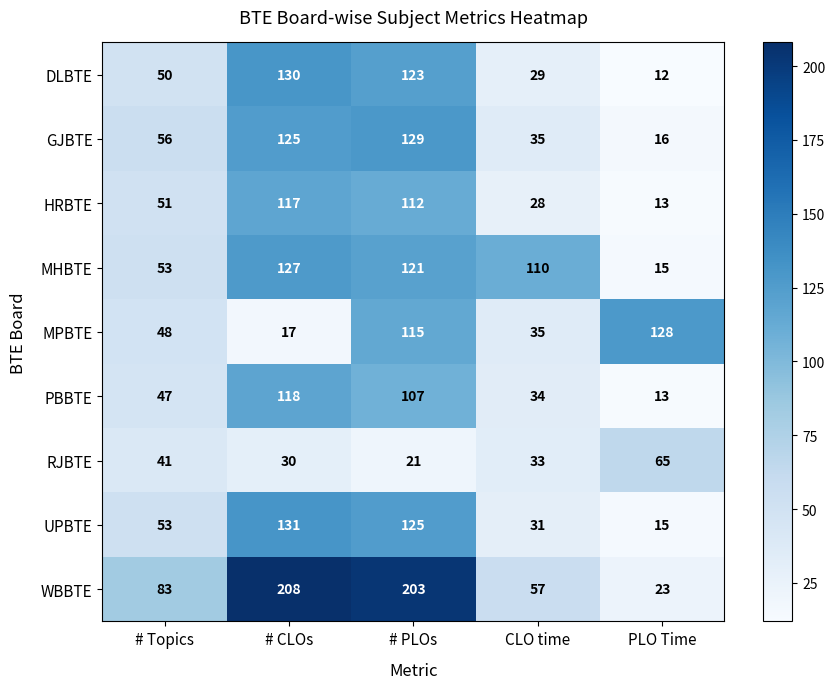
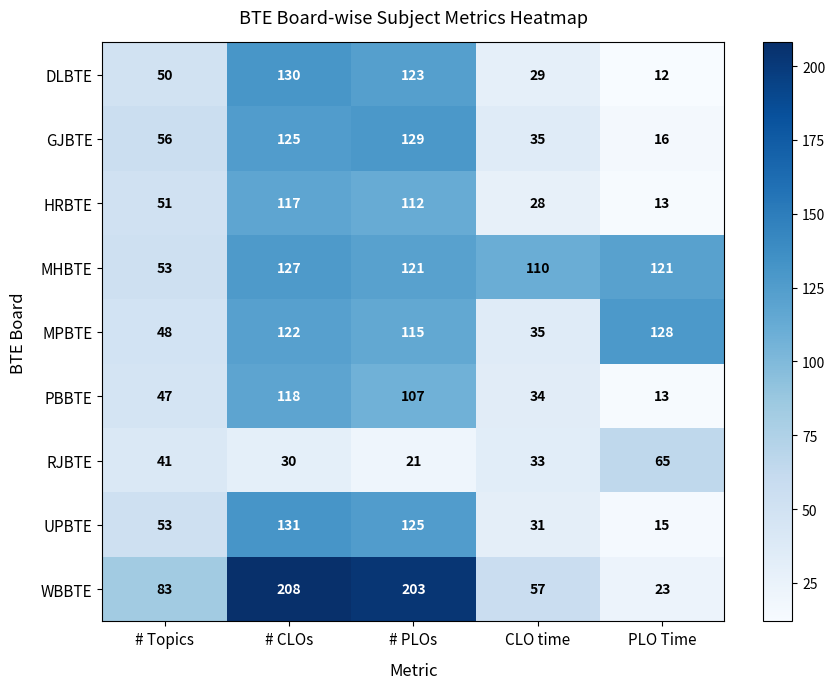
  {
    "DLBTE": {
      "# Topics": 50,
      "# CLOs": 130,
      "# PLOs": 123,
      "CLO time": 29,
      "PLO Time": 12
    },
    "GJBTE": {
      "# Topics": 56,
      "# CLOs": 125,
      "# PLOs": 129,
      "CLO time": 35,
      "PLO Time": 16
    },
    "HRBTE": {
      "# Topics": 51,
      "# CLOs": 117,
      "# PLOs": 112,
      "CLO time": 28,
      "PLO Time": 13
    },
    "MHBTE": {
      "# Topics": 53,
      "# CLOs": 127,
      "# PLOs": 121,
      "CLO time": 110,
-     "PLO Time": 15
+     "PLO Time": 121
    },
    "MPBTE": {
      "# Topics": 48,
-     "# CLOs": 17,
+     "# CLOs": 122,
      "# PLOs": 115,
      "CLO time": 35,
      "PLO Time": 128
    },
    "PBBTE": {
      "# Topics": 47,
      "# CLOs": 118,
      "# PLOs": 107,
      "CLO time": 34,
      "PLO Time": 13
    },
    "RJBTE": {
      "# Topics": 41,
      "# CLOs": 30,
      "# PLOs": 21,
      "CLO time": 33,
      "PLO Time": 65
    },
    "UPBTE": {
      "# Topics": 53,
      "# CLOs": 131,
      "# PLOs": 125,
      "CLO time": 31,
      "PLO Time": 15
    },
    "WBBTE": {
      "# Topics": 83,
      "# CLOs": 208,
      "# PLOs": 203,
      "CLO time": 57,
      "PLO Time": 23
    }
  }
